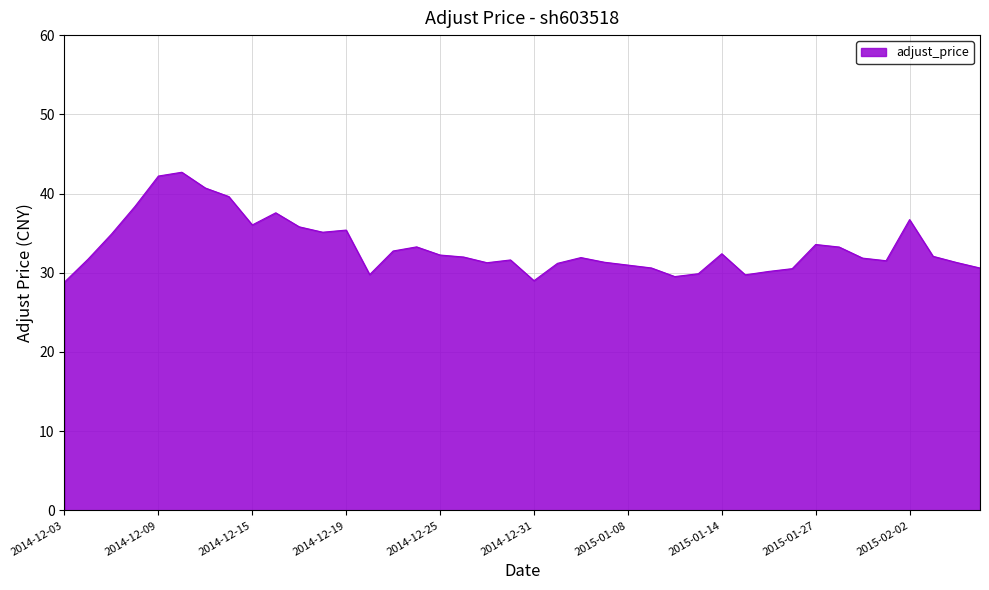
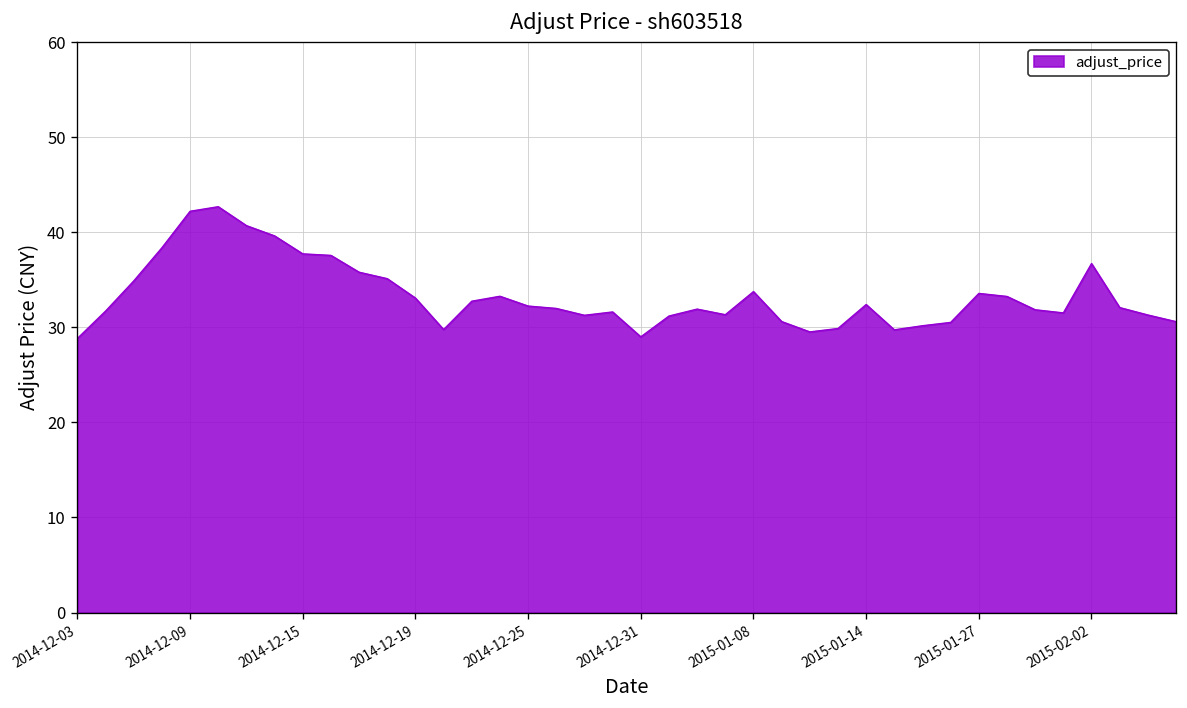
  {
    "2014-12-03": 29,
    "2014-12-09": 42,
-   "2014-12-15": 36,
-   "2014-12-19": 35,
+   "2014-12-15": 38,
+   "2014-12-19": 33,
    "2014-12-25": 32,
    "2014-12-31": 29,
-   "2015-01-08": 31,
+   "2015-01-08": 34,
    "2015-01-14": 32,
    "2015-01-27": 34,
    "2015-02-02": 37
  }
